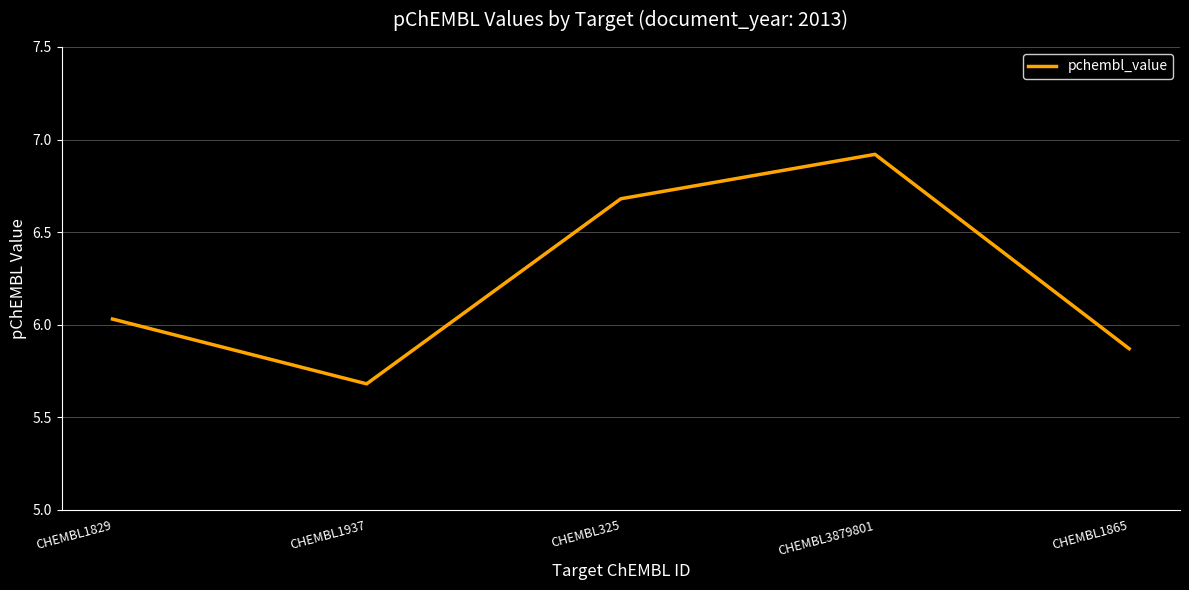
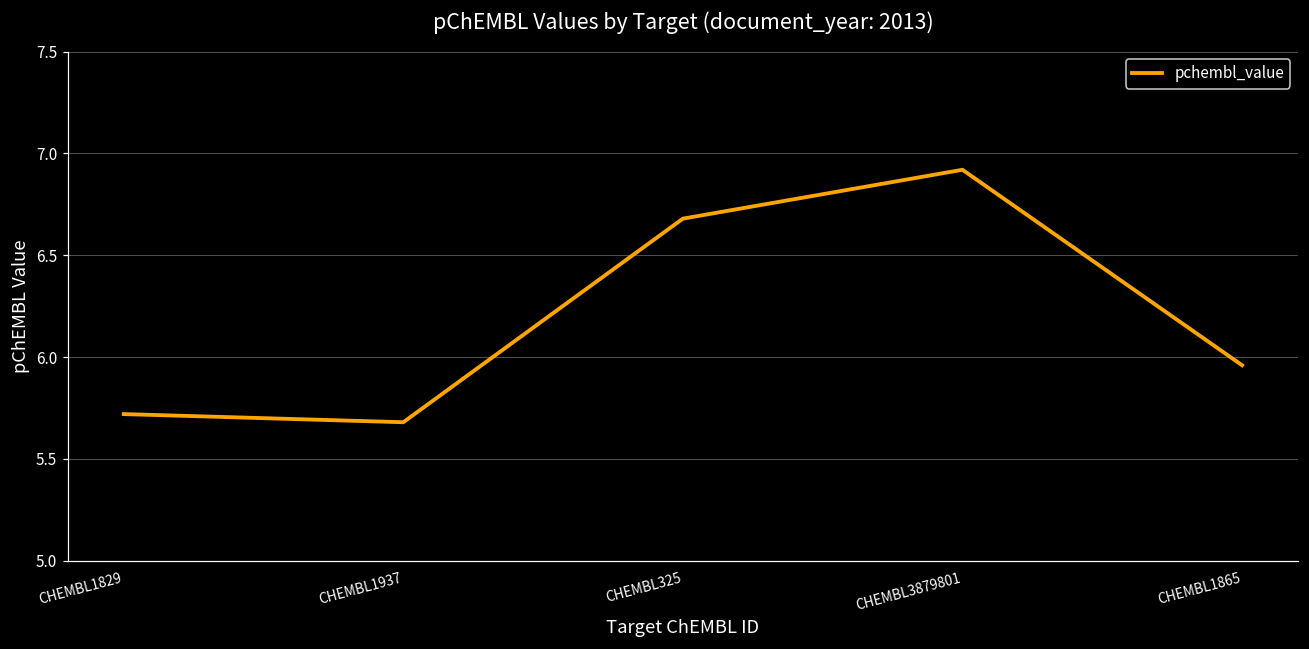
  {
-   "CHEMBL1829": 6.03,
+   "CHEMBL1829": 5.72,
    "CHEMBL1937": 5.68,
    "CHEMBL325": 6.68,
    "CHEMBL3879801": 6.92,
-   "CHEMBL1865": 5.87
+   "CHEMBL1865": 5.96
  }
